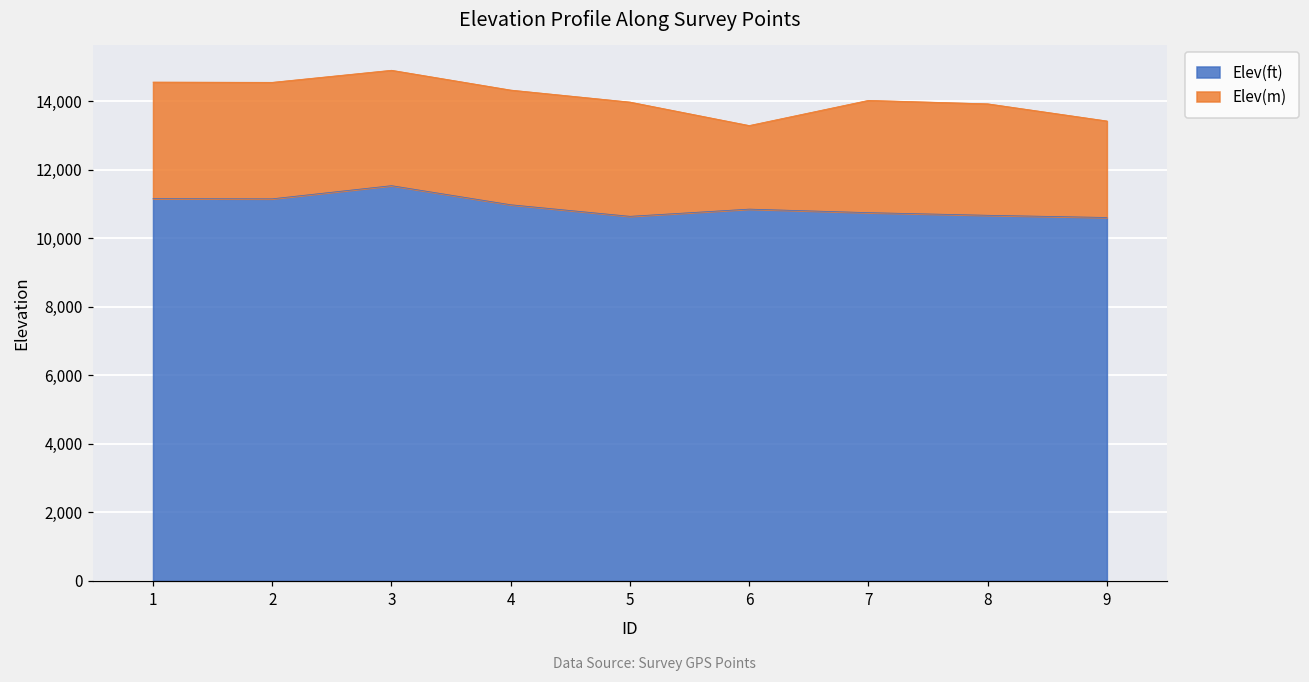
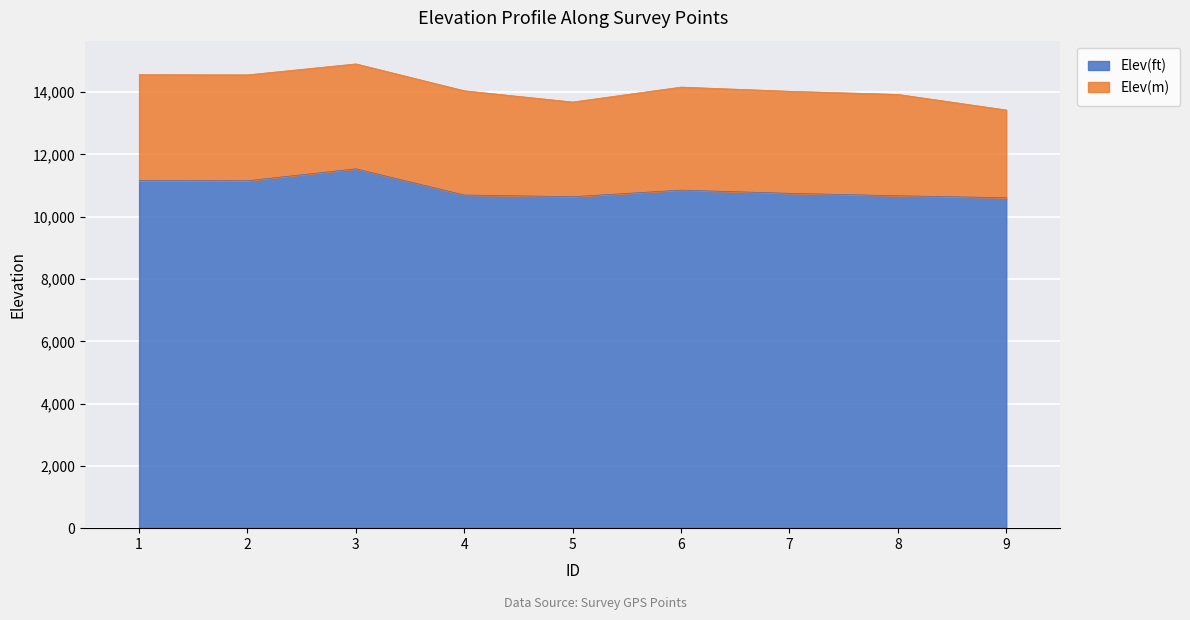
  {
    "Elev(ft)": {
      "1": "11,200",
      "2": "11,200",
      "3": "11,500",
-     "4": "11,000",
+     "4": "10,700",
      "5": "10,600",
      "6": "10,900",
      "7": "10,800",
      "8": "10,700",
      "9": "10,600"
    },
    "Elev(m)": {
      "1": "3,400",
      "2": "3,400",
      "3": "3,400",
      "4": "3,300",
-     "5": "3,300",
-     "6": "2,400",
+     "5": "3,000",
+     "6": "3,300",
      "7": "3,300",
      "8": "3,300",
      "9": "2,800"
    }
  }
